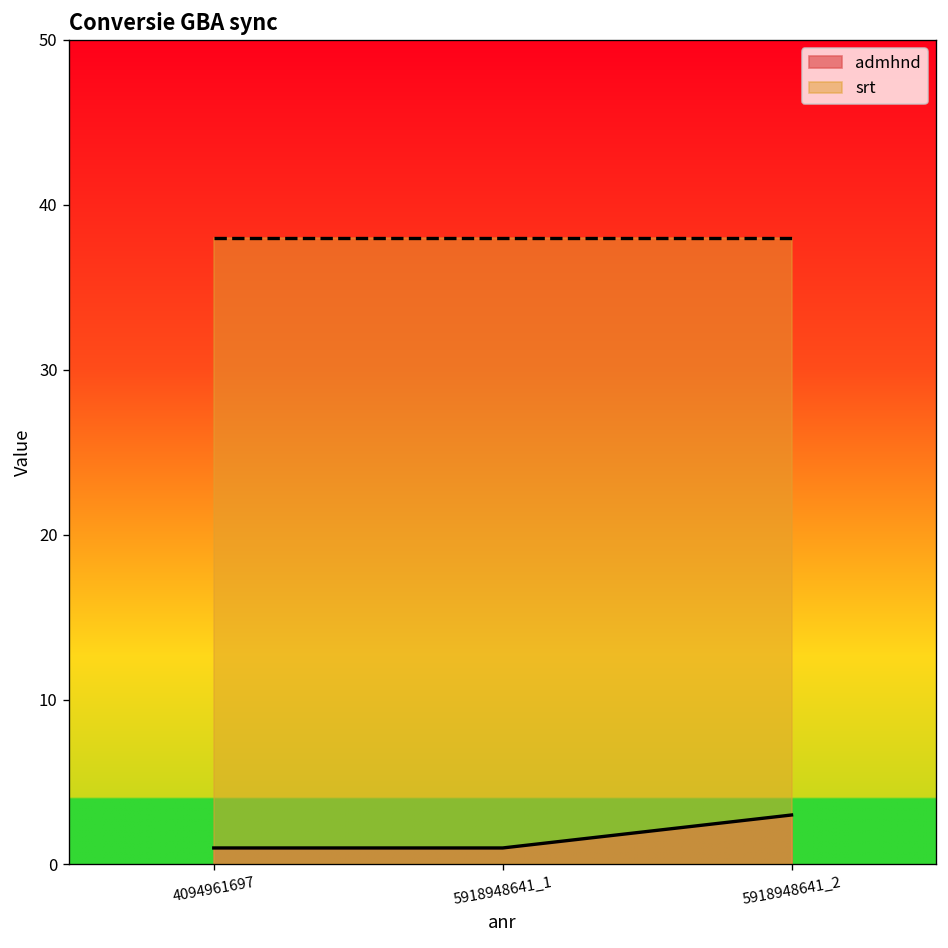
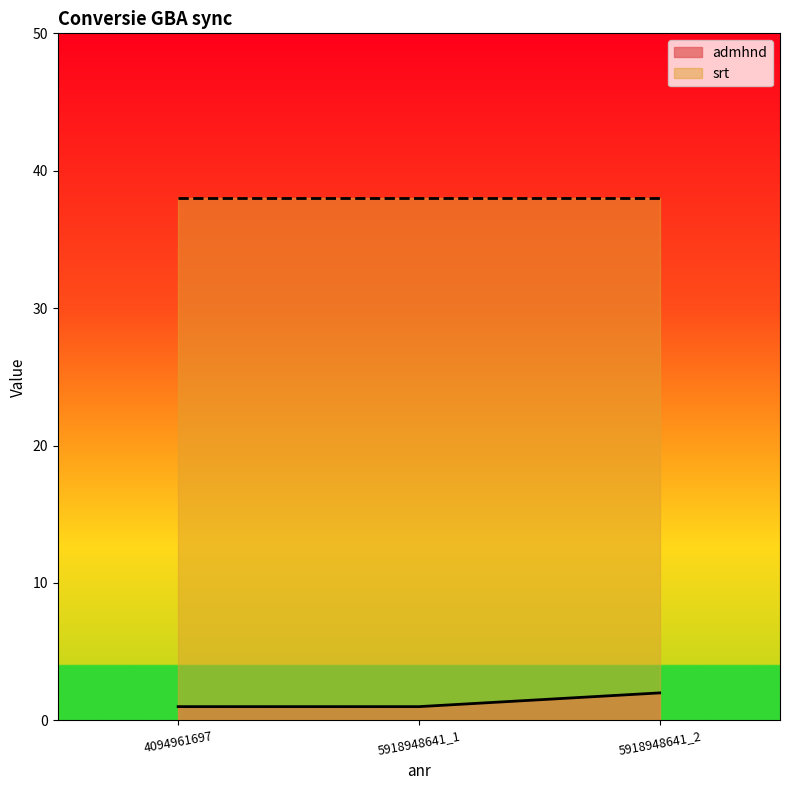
  {
    "admhnd": {
      "4094961697": 1,
      "5918948641_1": 1,
-     "5918948641_2": 3
+     "5918948641_2": 2
    },
    "srt": {
      "4094961697": 38,
      "5918948641_1": 38,
      "5918948641_2": 38
    }
  }
